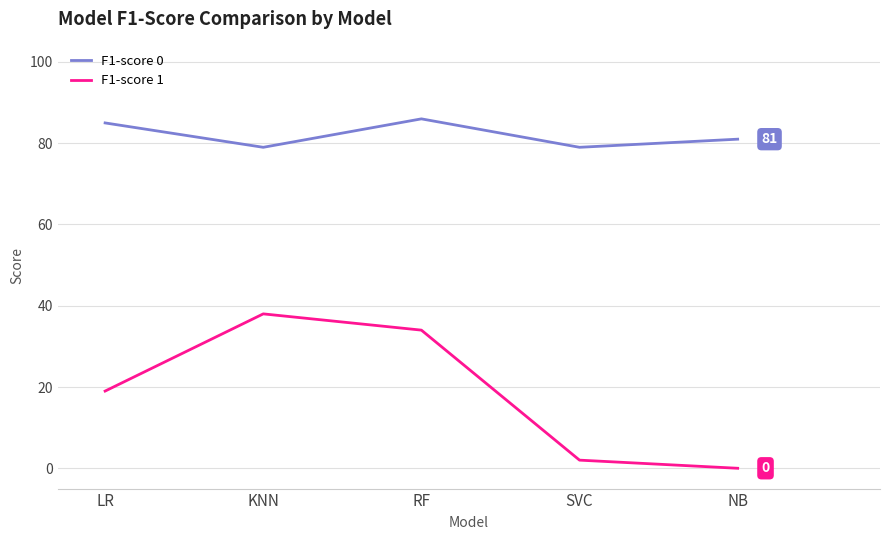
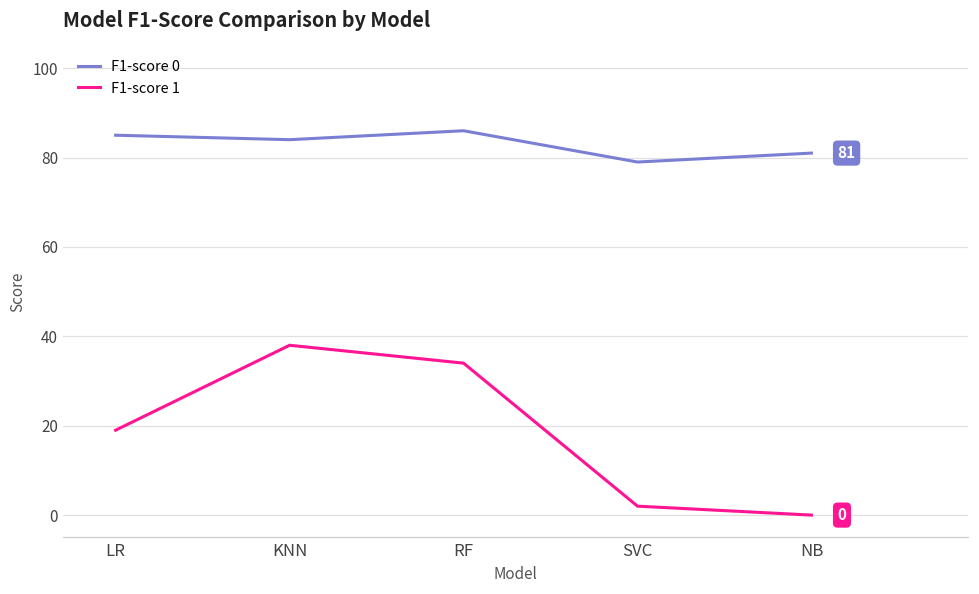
  {
    "F1-score 0": {
      "LR": 85,
-     "KNN": 79,
+     "KNN": 84,
      "RF": 86,
      "SVC": 79
    },
    "F1-score 1": {
      "LR": 19,
      "KNN": 38,
      "RF": 34,
      "SVC": 2
    }
  }
